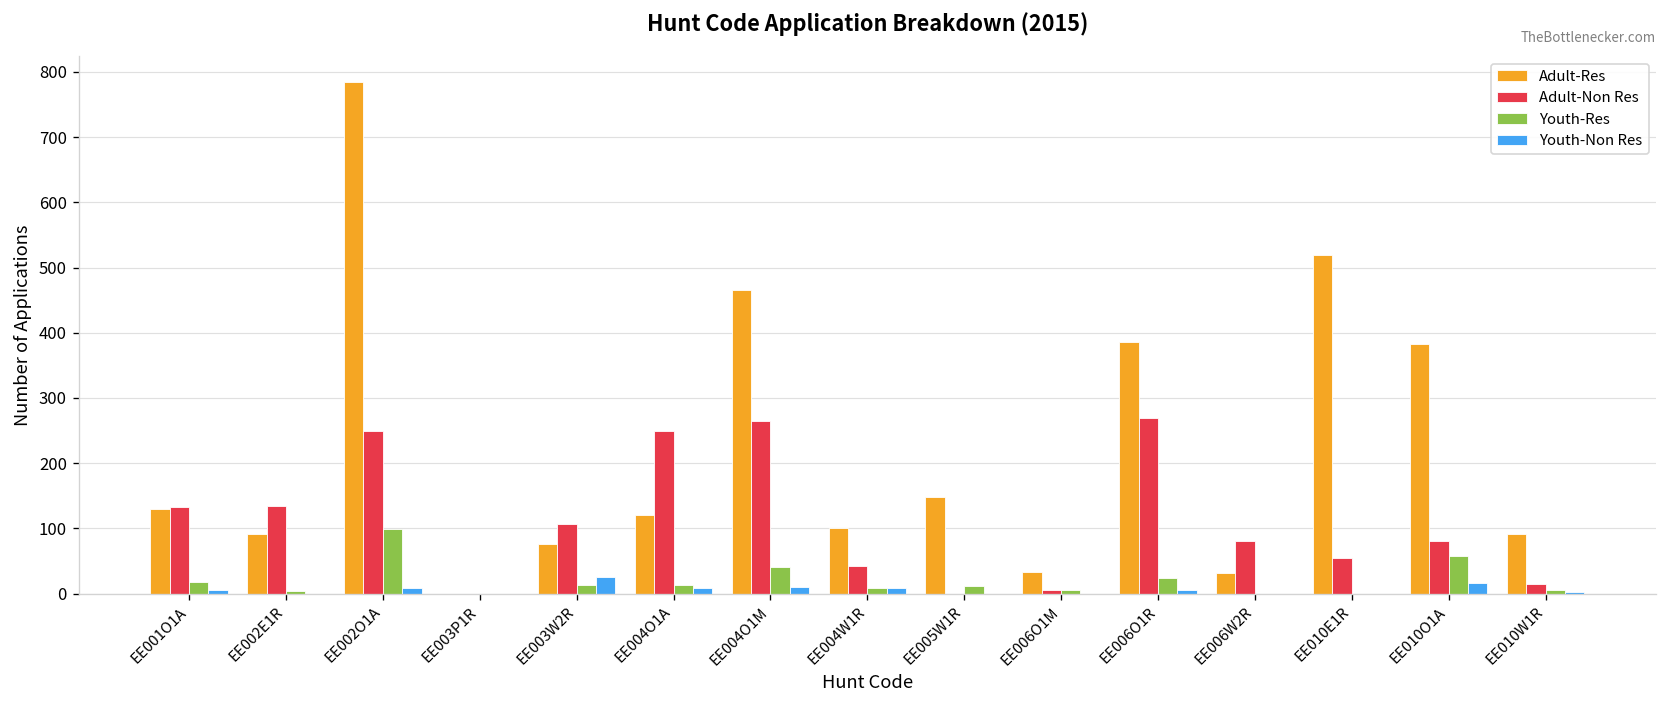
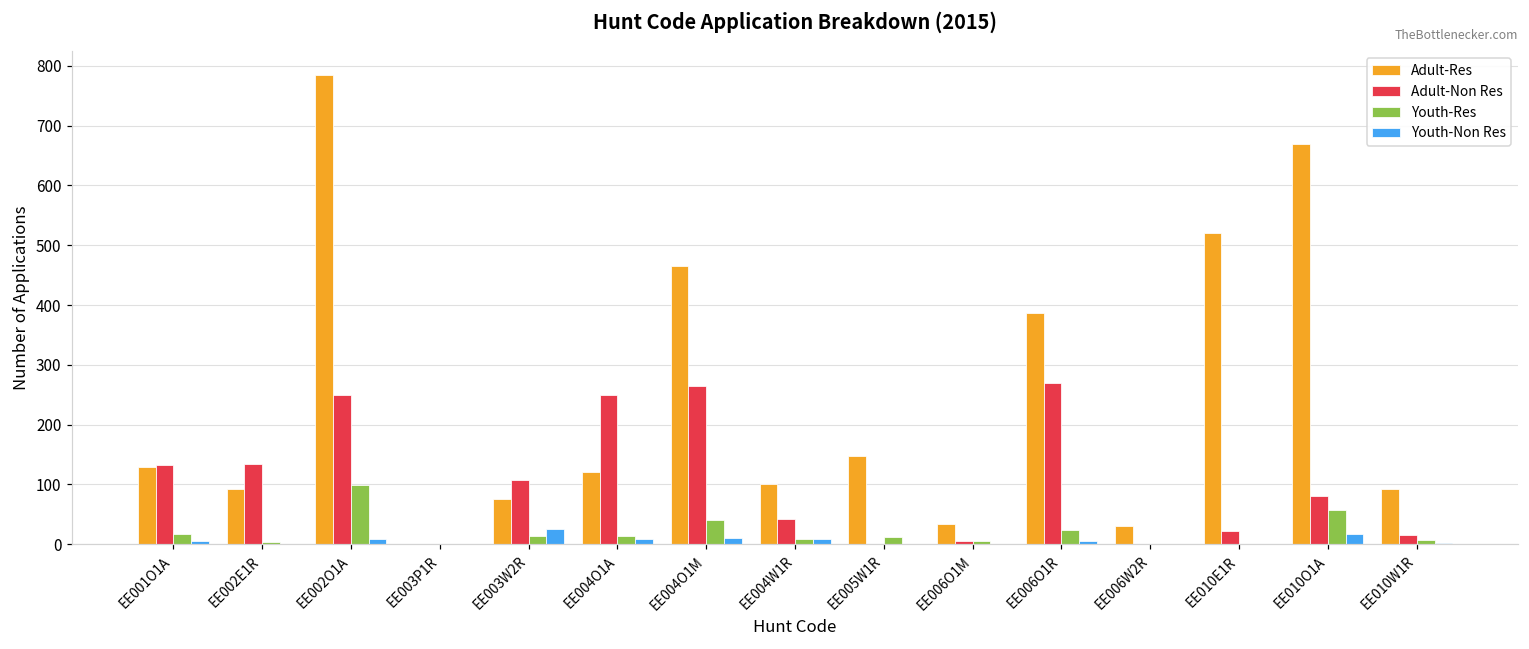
  {
    "Adult-Res": {
      "EE001O1A": 130,
      "EE002E1R": 90,
      "EE002O1A": 790,
      "EE003P1R": 0,
      "EE003W2R": 80,
      "EE004O1A": 120,
      "EE004O1M": 470,
      "EE004W1R": 100,
      "EE005W1R": 150,
      "EE006O1M": 30,
      "EE006O1R": 390,
      "EE006W2R": 30,
      "EE010E1R": 520,
-     "EE010O1A": 380,
+     "EE010O1A": 670,
      "EE010W1R": 90
    },
    "Adult-Non Res": {
      "EE001O1A": 130,
      "EE002E1R": 130,
      "EE002O1A": 250,
      "EE003P1R": 0,
      "EE003W2R": 110,
      "EE004O1A": 250,
      "EE004O1M": 270,
      "EE004W1R": 40,
      "EE005W1R": 0,
      "EE006O1M": 10,
      "EE006O1R": 270,
-     "EE006W2R": 80,
-     "EE010E1R": 60,
+     "EE006W2R": 0,
+     "EE010E1R": 20,
      "EE010O1A": 80,
      "EE010W1R": 20
    },
    "Youth-Res": {
      "EE001O1A": 20,
      "EE002O1A": 100,
      "EE003P1R": 0,
      "EE003W2R": 10,
      "EE004O1A": 10,
      "EE004O1M": 40,
      "EE004W1R": 10,
      "EE005W1R": 10,
      "EE006O1M": 10,
      "EE006O1R": 20,
      "EE006W2R": 0,
      "EE010E1R": 0,
      "EE010O1A": 60,
      "EE010W1R": 10
    },
    "Youth-Non Res": {
      "EE001O1A": 10,
      "EE002E1R": 0,
      "EE002O1A": 10,
      "EE003P1R": 0,
      "EE003W2R": 30,
      "EE004O1A": 10,
      "EE004O1M": 10,
      "EE004W1R": 10,
      "EE005W1R": 0,
      "EE006O1M": 0,
      "EE006O1R": 10,
      "EE006W2R": 0,
      "EE010E1R": 0,
      "EE010O1A": 20
    }
  }
